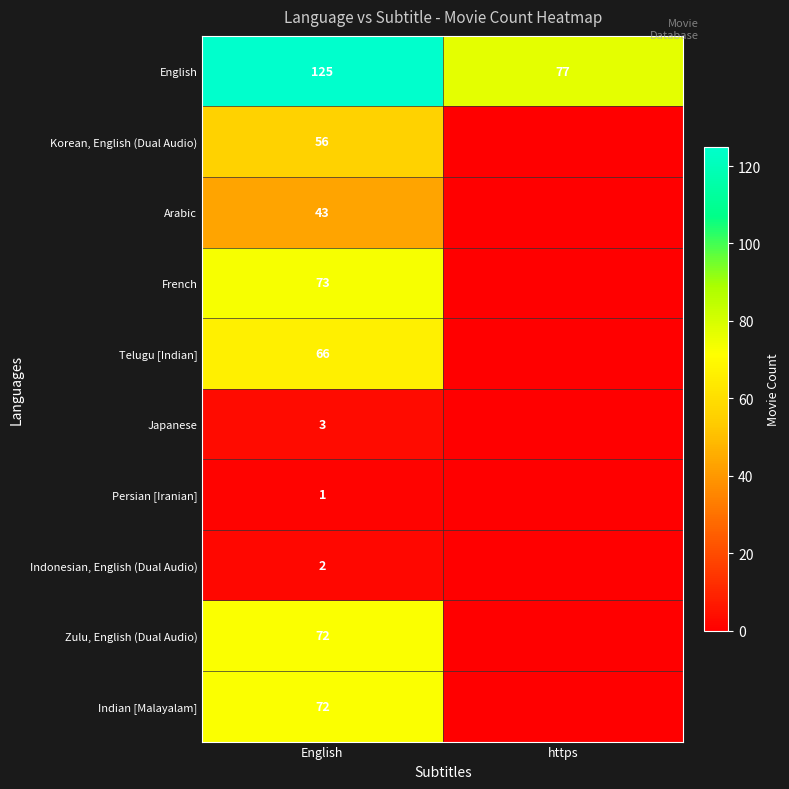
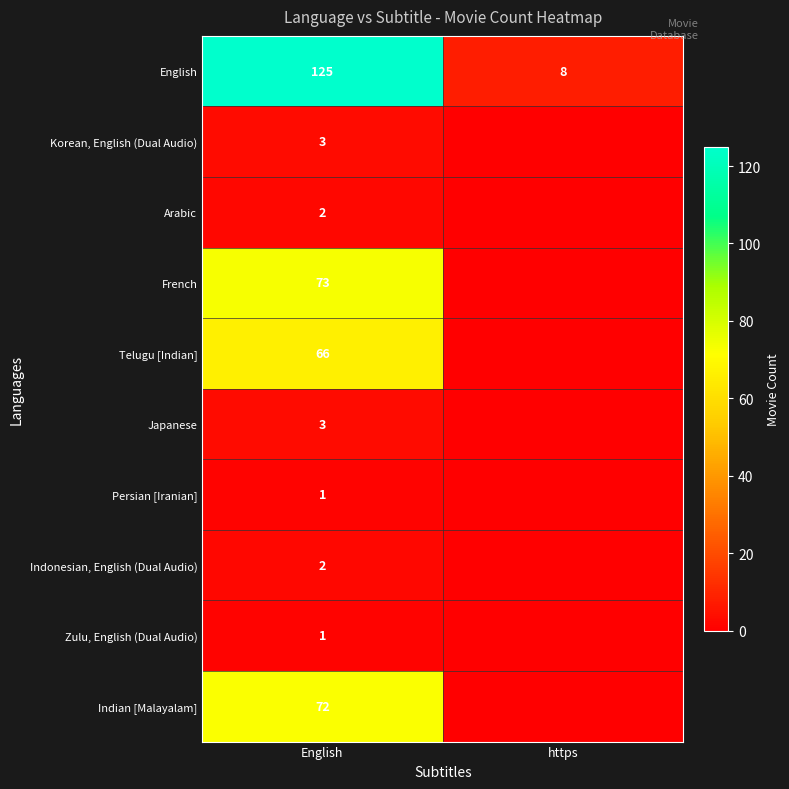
  {
    "English": {
      "English": 125,
-     "https": 77
+     "https": 8
    },
    "Korean, English (Dual Audio)": {
-     "English": 56
+     "English": 3
    },
    "Arabic": {
-     "English": 43
+     "English": 2
    },
    "French": {
      "English": 73
    },
    "Telugu [Indian]": {
      "English": 66
    },
    "Japanese": {
      "English": 3
    },
    "Persian [Iranian]": {
      "English": 1
    },
    "Indonesian, English (Dual Audio)": {
      "English": 2
    },
    "Zulu, English (Dual Audio)": {
-     "English": 72
+     "English": 1
    },
    "Indian [Malayalam]": {
      "English": 72
    }
  }
